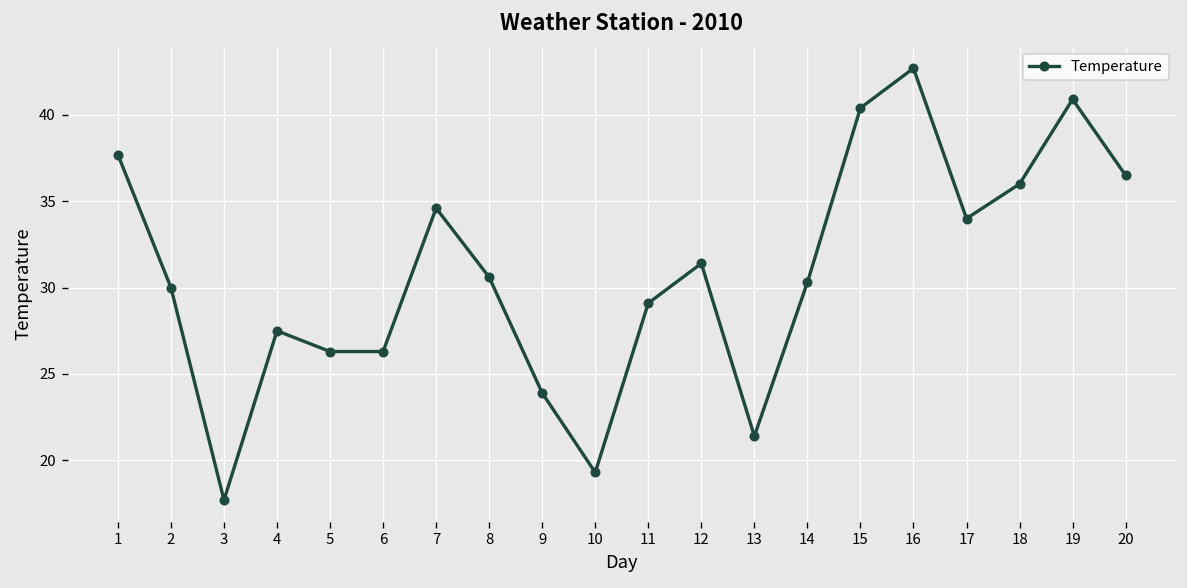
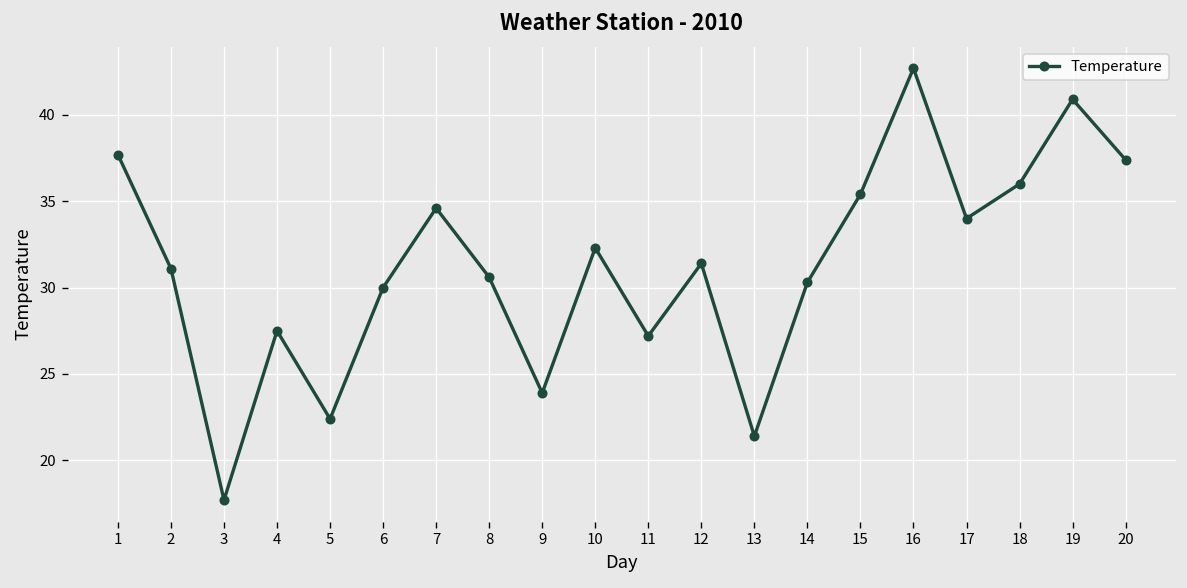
  {
    "1": 37.7,
-   "2": 30.0,
+   "2": 31.1,
    "3": 17.7,
    "4": 27.5,
-   "5": 26.3,
-   "6": 26.3,
+   "5": 22.4,
+   "6": 30.0,
    "7": 34.6,
    "8": 30.6,
    "9": 23.9,
-   "10": 19.3,
-   "11": 29.1,
+   "10": 32.3,
+   "11": 27.2,
    "12": 31.4,
    "13": 21.4,
    "14": 30.3,
-   "15": 40.4,
+   "15": 35.4,
    "16": 42.7,
    "17": 34.0,
    "18": 36.0,
    "19": 40.9,
-   "20": 36.5
+   "20": 37.4
  }
